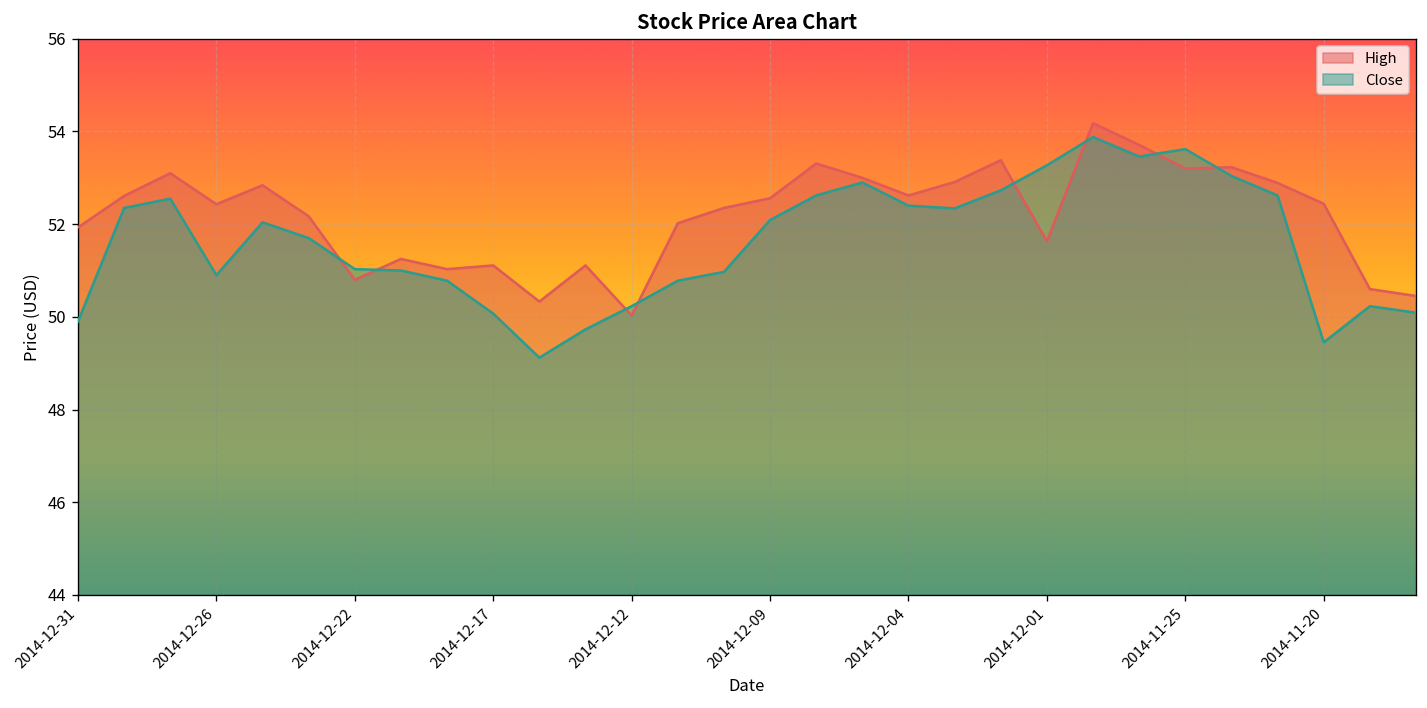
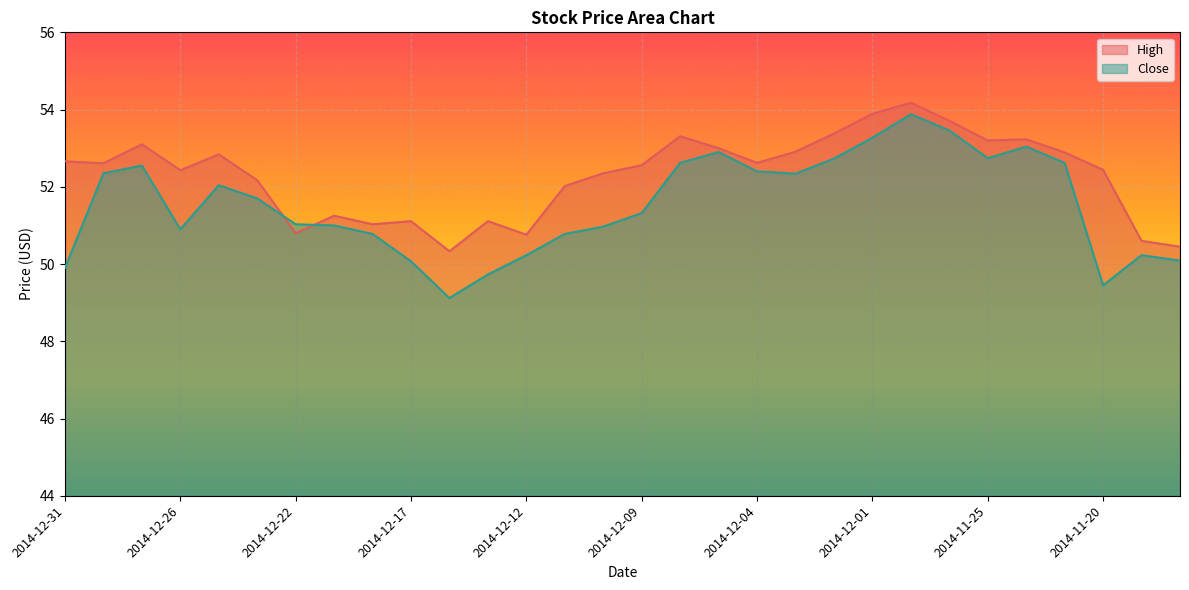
  {
    "High": {
-     "2014-12-31": 51.9,
+     "2014-12-31": 52.7,
      "2014-12-26": 52.4,
      "2014-12-22": 50.8,
      "2014-12-17": 51.1,
-     "2014-12-12": 50.0,
+     "2014-12-12": 50.8,
      "2014-12-09": 52.6,
      "2014-12-04": 52.6,
-     "2014-12-01": 51.6,
+     "2014-12-01": 53.9,
      "2014-11-25": 53.2,
      "2014-11-20": 52.4
    },
    "Close": {
      "2014-12-31": 49.9,
      "2014-12-26": 50.9,
      "2014-12-22": 51.0,
      "2014-12-17": 50.1,
      "2014-12-12": 50.2,
-     "2014-12-09": 52.1,
+     "2014-12-09": 51.3,
      "2014-12-04": 52.4,
      "2014-12-01": 53.3,
-     "2014-11-25": 53.6,
+     "2014-11-25": 52.7,
      "2014-11-20": 49.5
    }
  }
